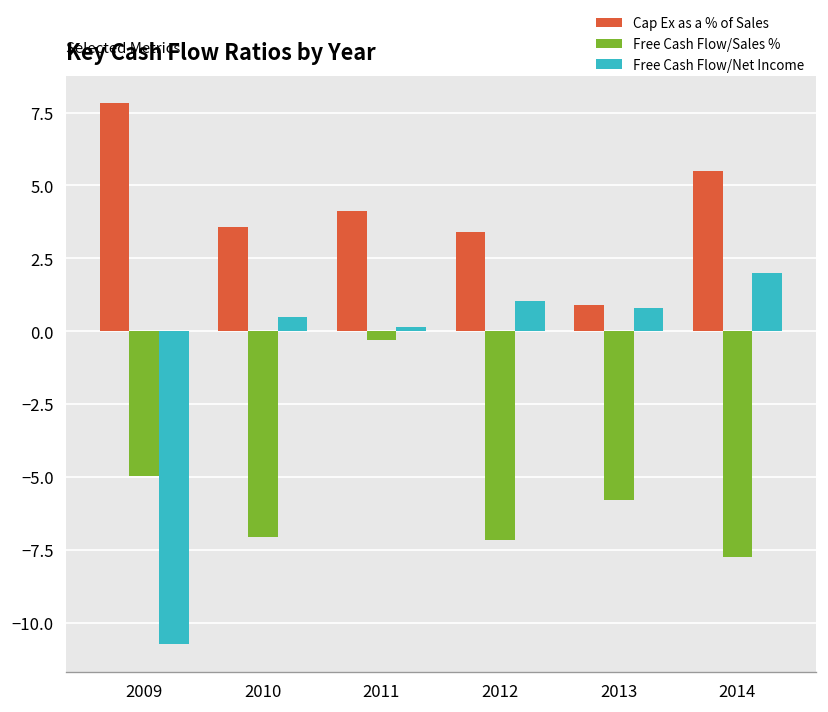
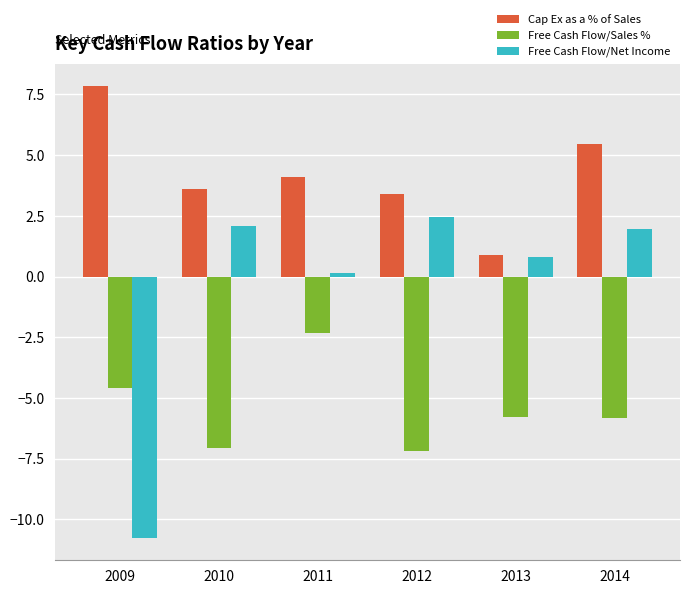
  {
    "Cap Ex as a % of Sales": {
      "2009": 7.8,
      "2010": 3.6,
      "2011": 4.1,
      "2012": 3.4,
      "2013": 0.9,
      "2014": 5.5
    },
    "Free Cash Flow/Sales %": {
-     "2009": -5.0,
+     "2009": -4.6,
      "2010": -7.1,
-     "2011": -0.3,
+     "2011": -2.3,
      "2012": -7.2,
      "2013": -5.8,
-     "2014": -7.7
+     "2014": -5.8
    },
    "Free Cash Flow/Net Income": {
      "2009": -10.8,
-     "2010": 0.5,
+     "2010": 2.1,
      "2011": 0.1,
-     "2012": 1.1,
+     "2012": 2.4,
      "2013": 0.8,
      "2014": 2.0
    }
  }
